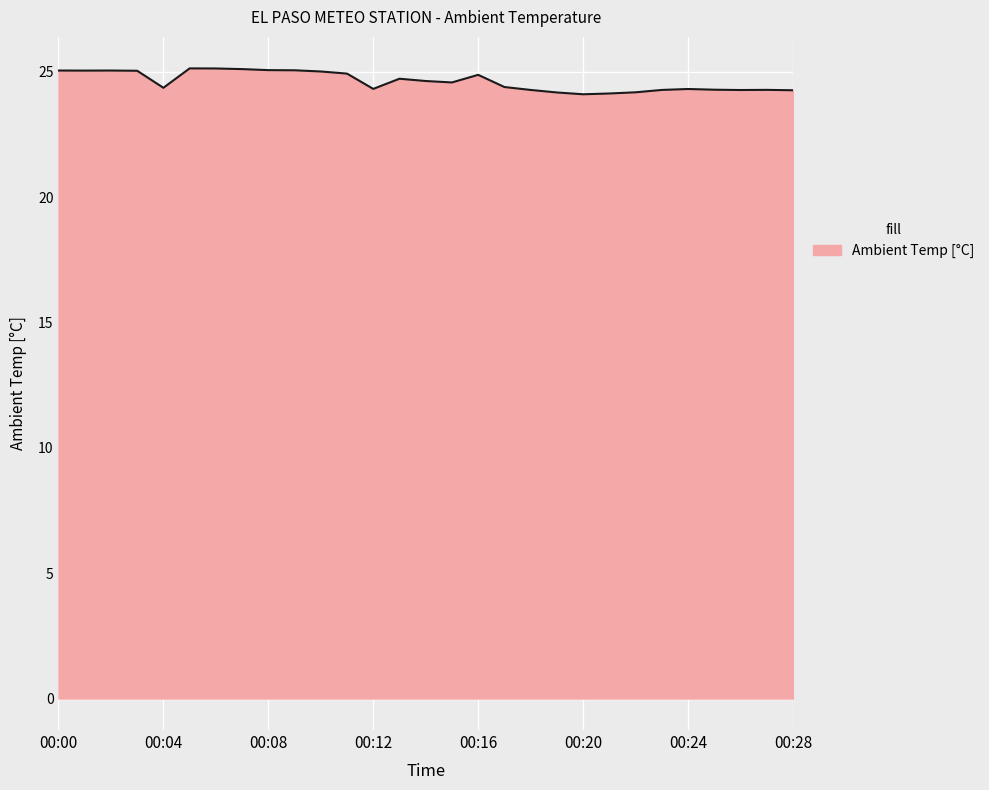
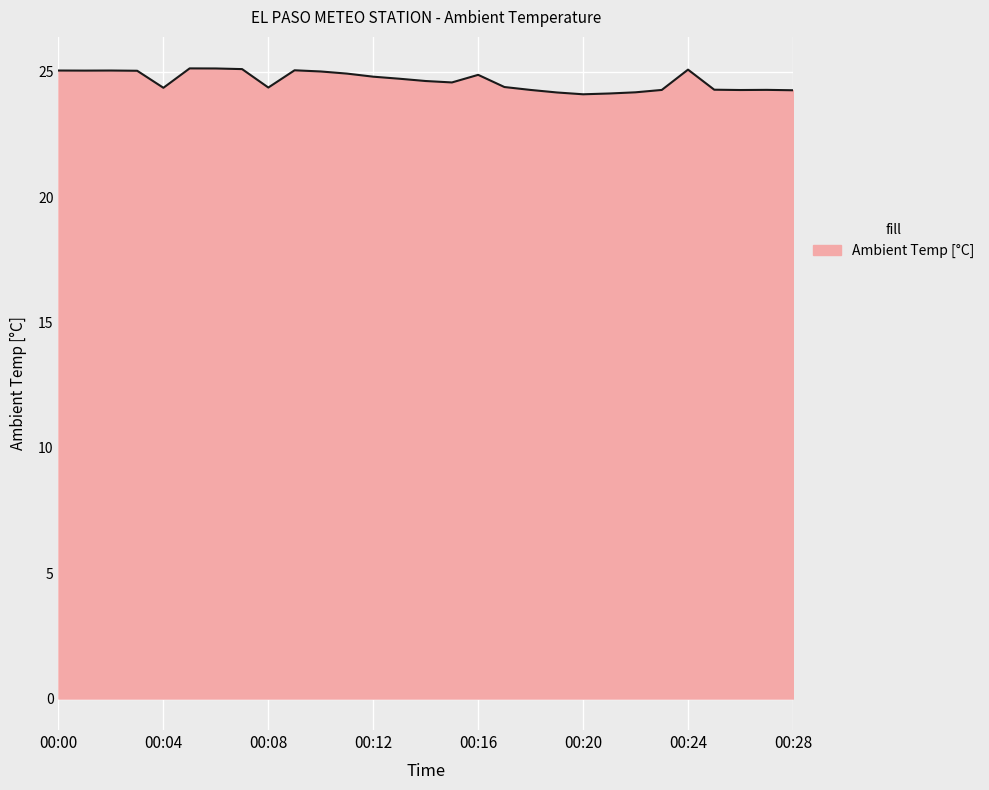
  {
    "00:00": 25.1,
    "00:04": 24.4,
-   "00:08": 25.1,
-   "00:12": 24.3,
+   "00:08": 24.4,
+   "00:12": 24.8,
    "00:16": 24.9,
    "00:20": 24.1,
-   "00:24": 24.3,
+   "00:24": 25.1,
    "00:28": 24.3
  }
